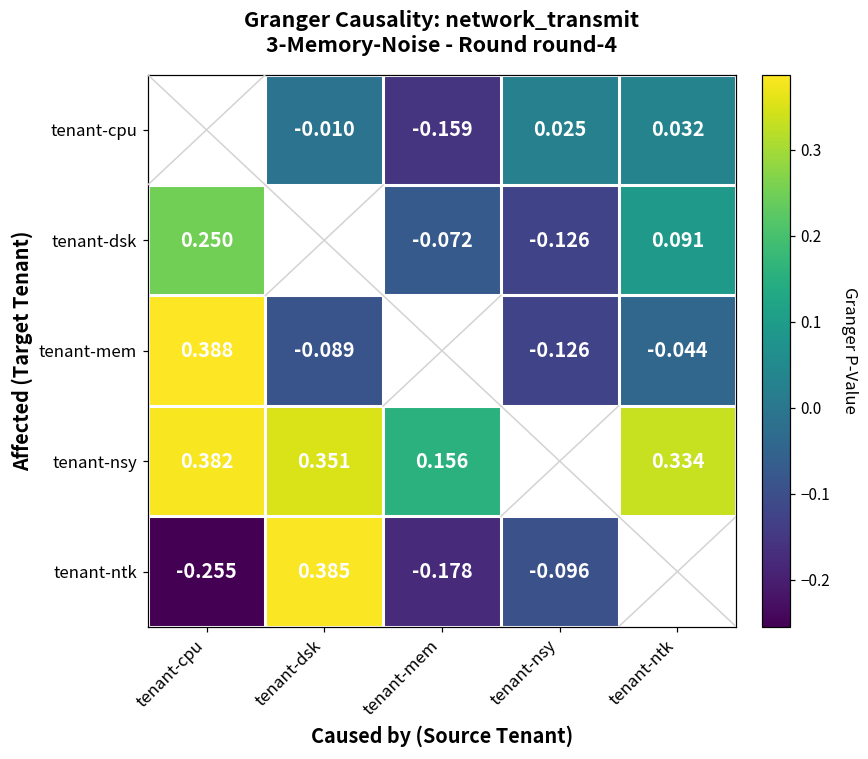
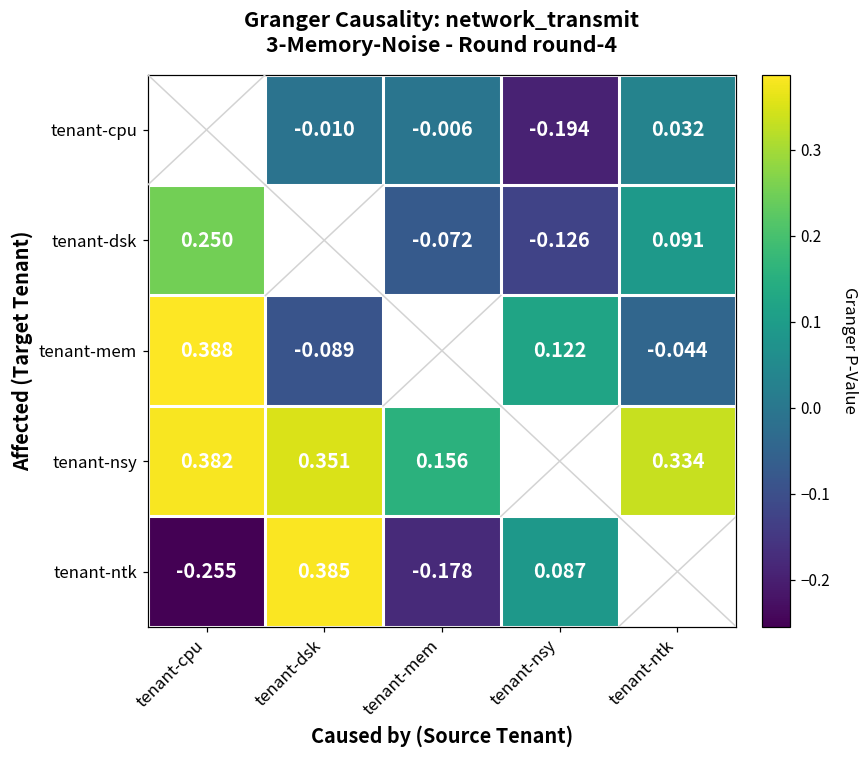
  {
    "tenant-cpu": {
      "tenant-dsk": -0.010,
-     "tenant-mem": -0.159,
-     "tenant-nsy": 0.025,
+     "tenant-mem": -0.006,
+     "tenant-nsy": -0.194,
      "tenant-ntk": 0.032
    },
    "tenant-dsk": {
      "tenant-cpu": 0.250,
      "tenant-mem": -0.072,
      "tenant-nsy": -0.126,
      "tenant-ntk": 0.091
    },
    "tenant-mem": {
      "tenant-cpu": 0.388,
      "tenant-dsk": -0.089,
-     "tenant-nsy": -0.126,
+     "tenant-nsy": 0.122,
      "tenant-ntk": -0.044
    },
    "tenant-nsy": {
      "tenant-cpu": 0.382,
      "tenant-dsk": 0.351,
      "tenant-mem": 0.156,
      "tenant-ntk": 0.334
    },
    "tenant-ntk": {
      "tenant-cpu": -0.255,
      "tenant-dsk": 0.385,
      "tenant-mem": -0.178,
-     "tenant-nsy": -0.096
+     "tenant-nsy": 0.087
    }
  }
